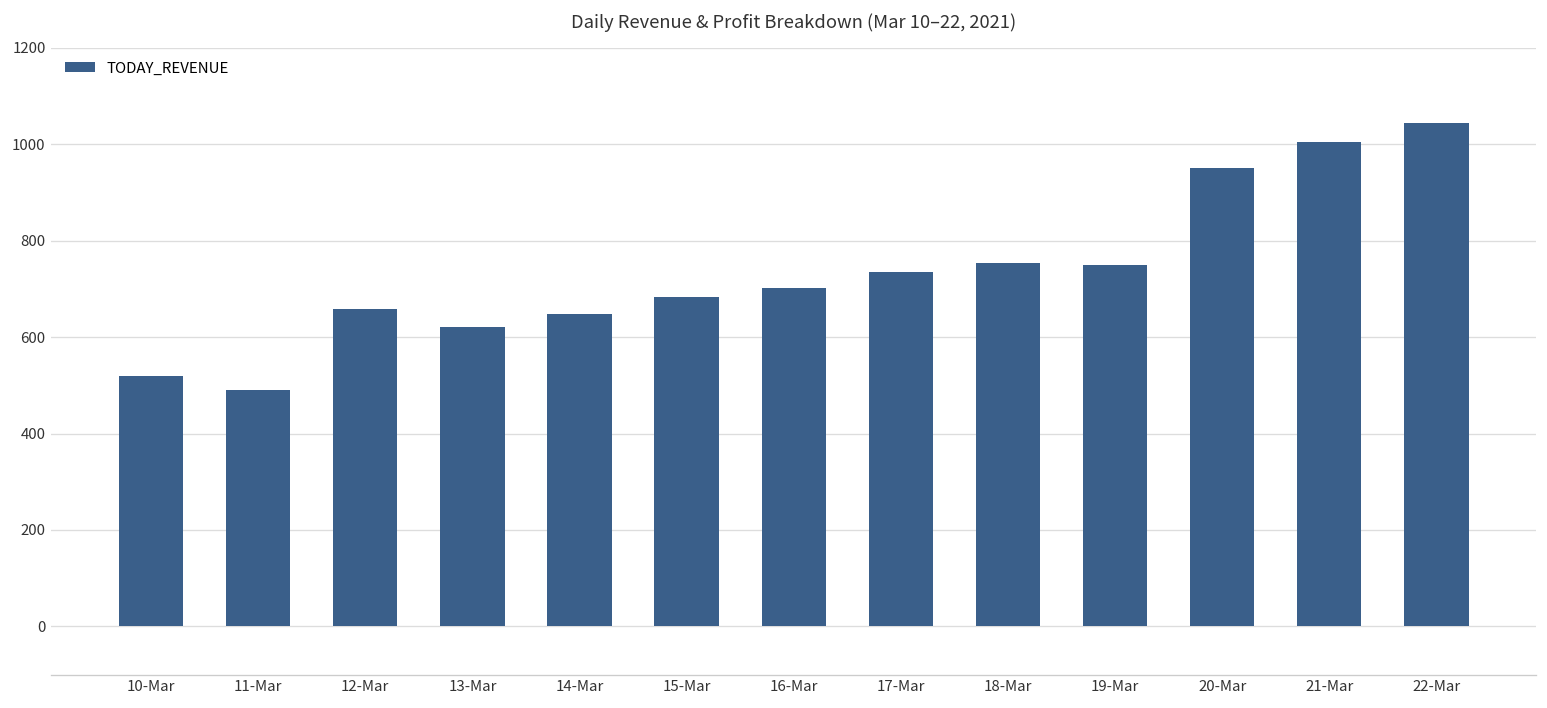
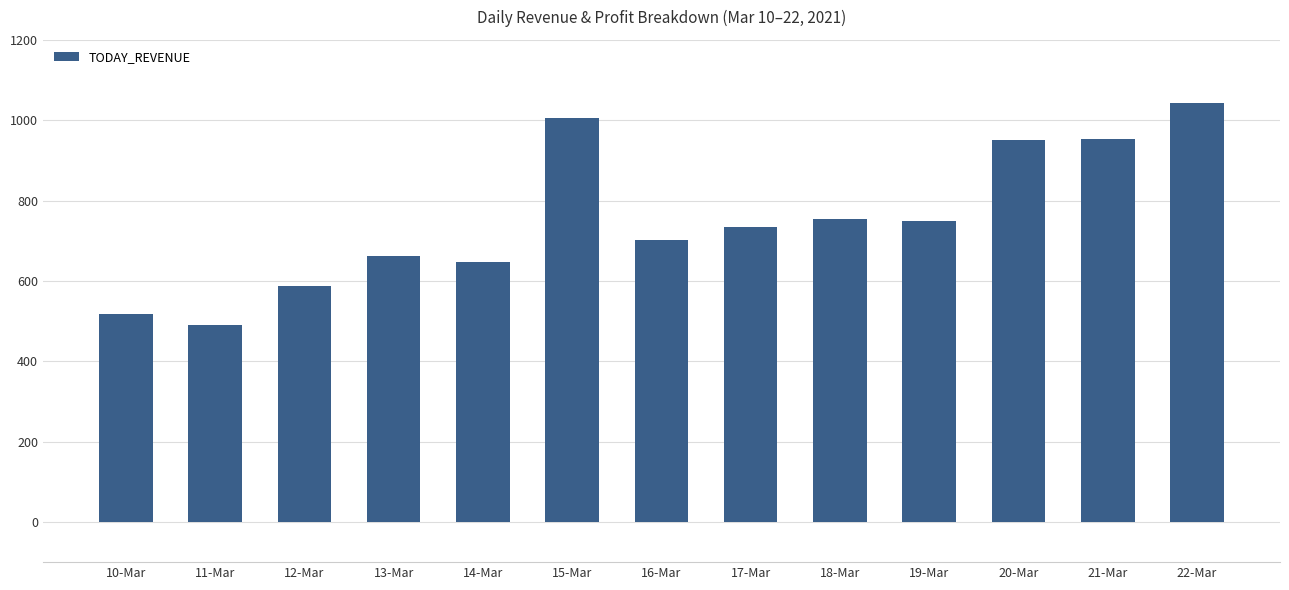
  {
    "10-Mar": 520,
    "11-Mar": 490,
-   "12-Mar": 660,
-   "13-Mar": 620,
+   "12-Mar": 590,
+   "13-Mar": 660,
    "14-Mar": 650,
-   "15-Mar": 680,
+   "15-Mar": 1010,
    "16-Mar": 700,
    "17-Mar": 740,
    "18-Mar": 750,
    "19-Mar": 750,
    "20-Mar": 950,
-   "21-Mar": 1000,
+   "21-Mar": 950,
    "22-Mar": 1040
  }
